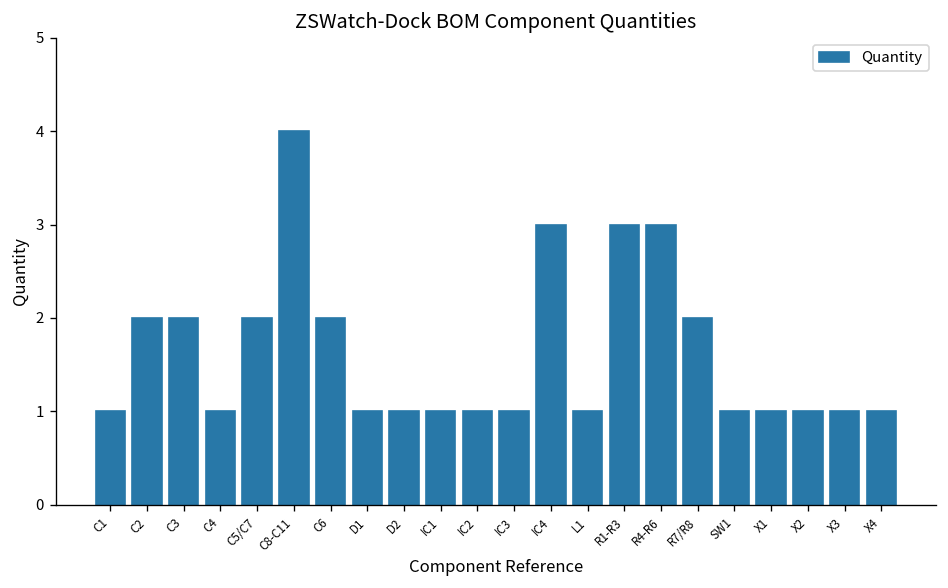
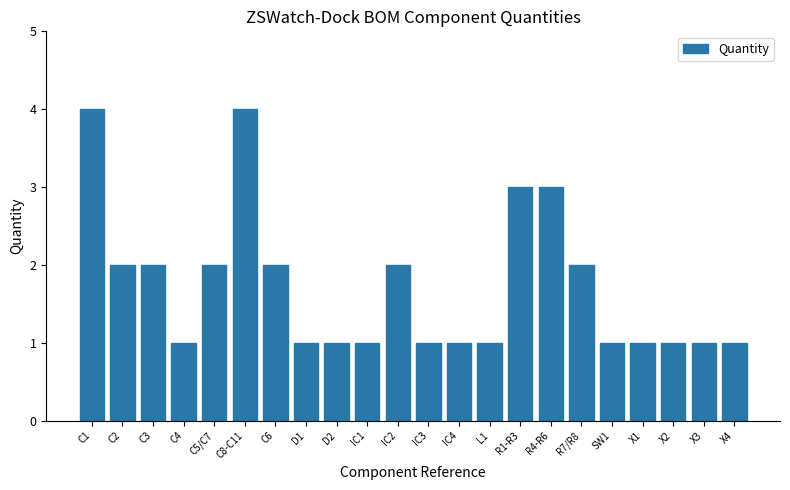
  {
-   "C1": 1,
+   "C1": 4,
    "C2": 2,
    "C3": 2,
    "C4": 1,
    "C5/C7": 2,
    "C8-C11": 4,
    "C6": 2,
    "D1": 1,
    "D2": 1,
    "IC1": 1,
-   "IC2": 1,
+   "IC2": 2,
    "IC3": 1,
-   "IC4": 3,
+   "IC4": 1,
    "L1": 1,
    "R1-R3": 3,
    "R4-R6": 3,
    "R7/R8": 2,
    "SW1": 1,
    "X1": 1,
    "X2": 1,
    "X3": 1,
    "X4": 1
  }
